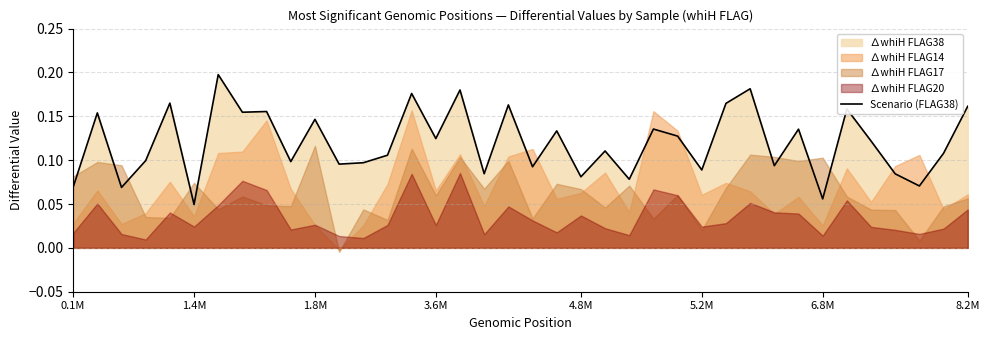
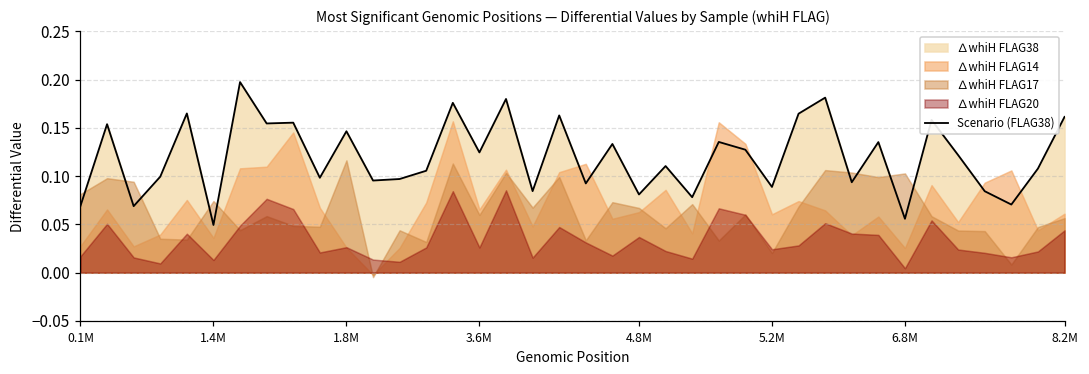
  {
    "∆whiH FLAG38": {
      "0.1M": 0.07,
      "1.4M": 0.05,
      "1.8M": 0.15,
      "3.6M": 0.12,
      "4.8M": 0.08,
      "5.2M": 0.09,
      "6.8M": 0.06,
      "8.2M": 0.16
    },
    "∆whiH FLAG20": {
      "0.1M": 0.02,
-     "1.4M": 0.02,
+     "1.4M": 0.01,
      "3.6M": 0.03,
      "4.8M": 0.04,
      "5.2M": 0.02,
-     "6.8M": 0.01,
+     "6.8M": 0.00,
      "8.2M": 0.04
    }
  }
